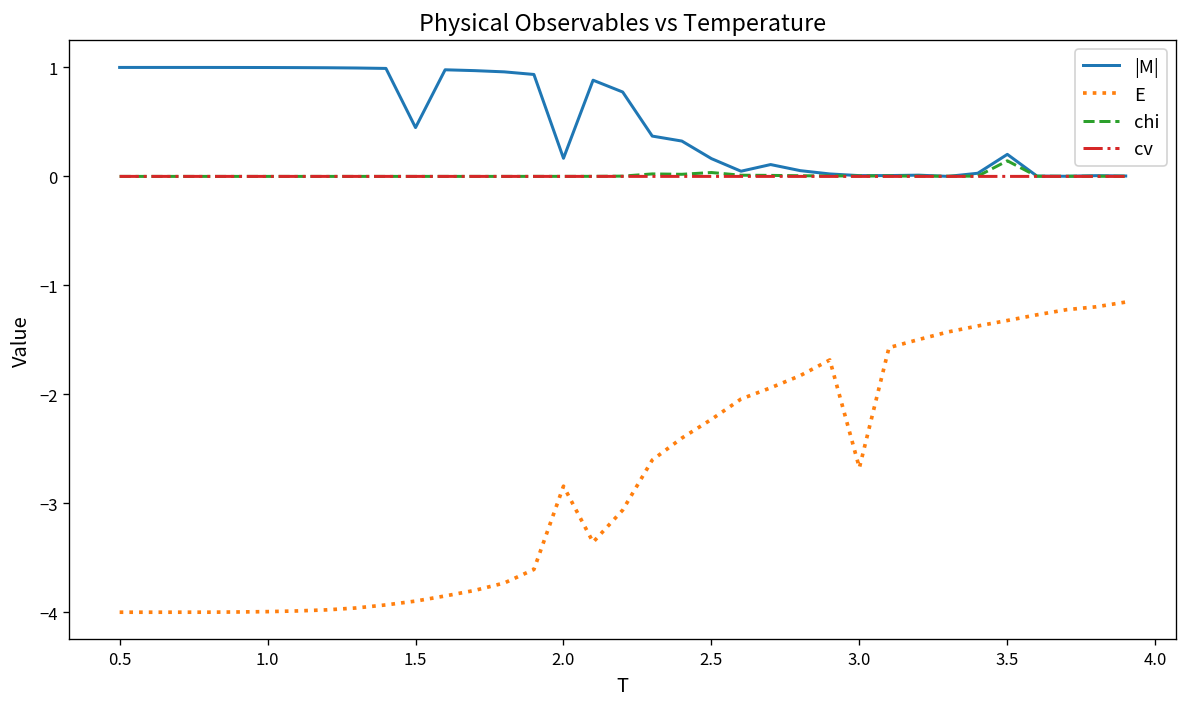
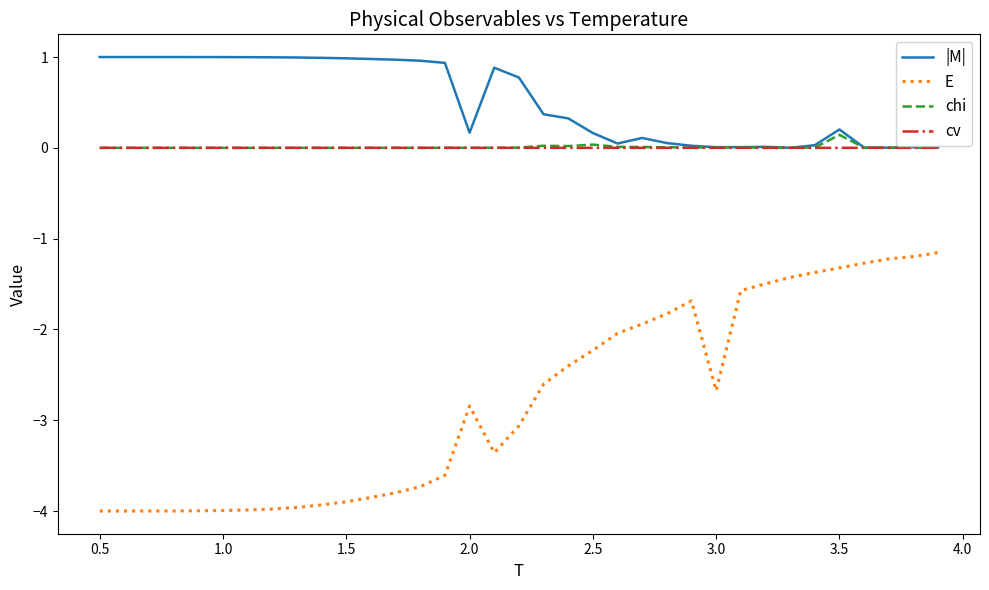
  {
    "|M|": {
      "0.5": 1.0,
      "1.0": 1.0,
-     "1.5": 0.4,
+     "1.5": 1.0,
      "2.0": 0.2,
      "2.5": 0.2,
      "3.5": 0.2
    },
    "E": {
      "0.5": -4.0,
      "1.0": -4.0,
      "1.5": -3.9,
      "2.0": -2.8,
      "2.5": -2.2,
      "3.0": -2.7,
      "3.5": -1.3
    },
    "chi": {
      "2.5": 0.0,
      "3.5": 0.1
    },
    "cv": {
      "2.5": 0.0,
      "3.5": 0.0
    }
  }
